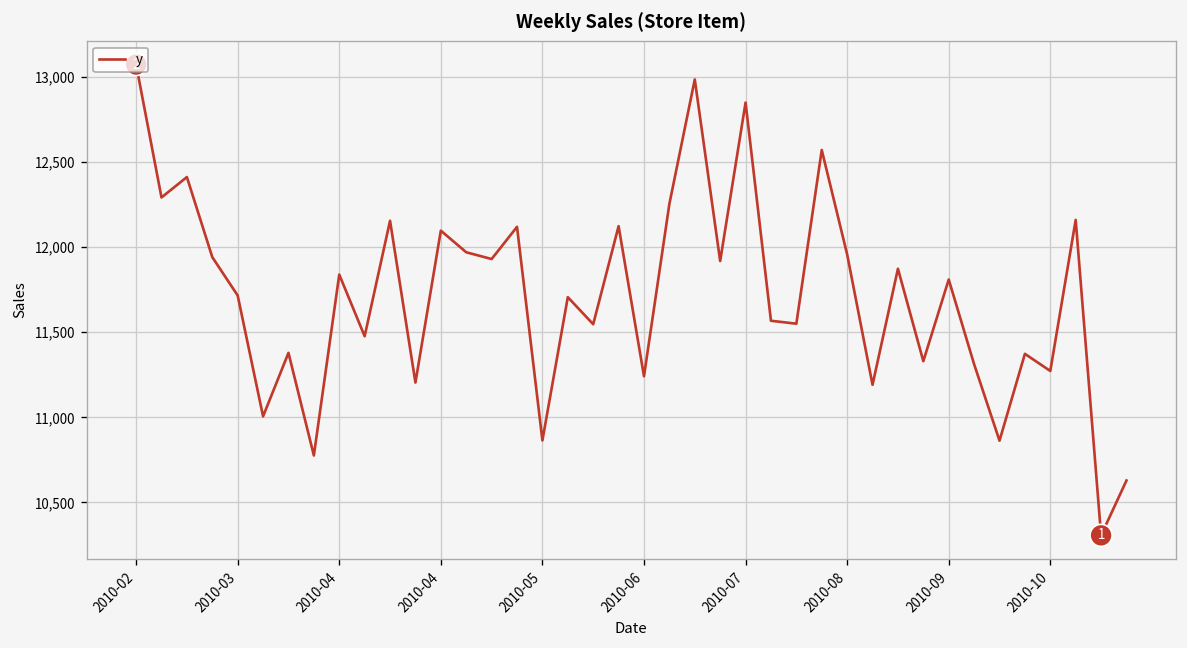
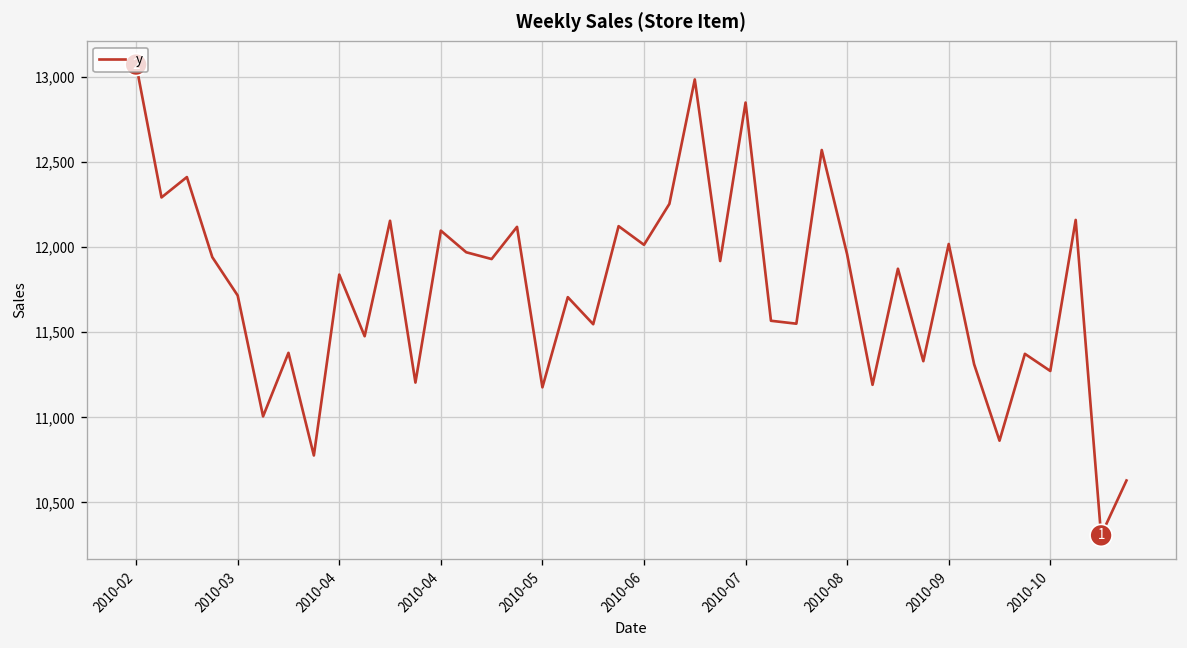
  {
    "2010-03": "11,720",
-   "2010-05": "10,860",
-   "2010-06": "11,240",
+   "2010-05": "11,180",
+   "2010-06": "12,010",
    "2010-07": "12,850",
    "2010-08": "11,960",
-   "2010-09": "11,810",
+   "2010-09": "12,020",
    "2010-10": "11,270"
  }
